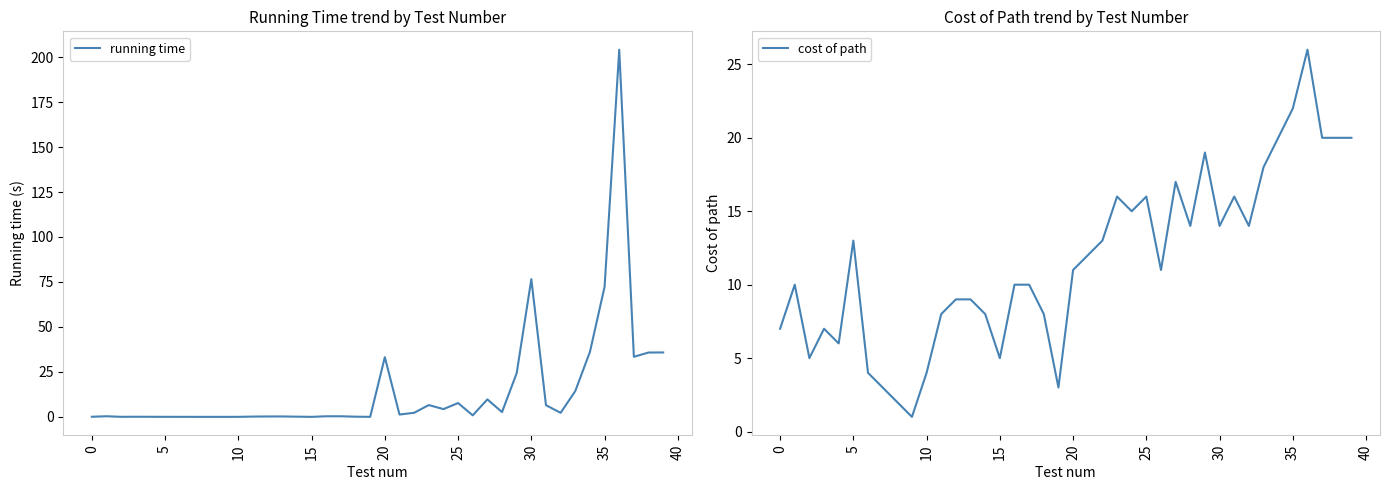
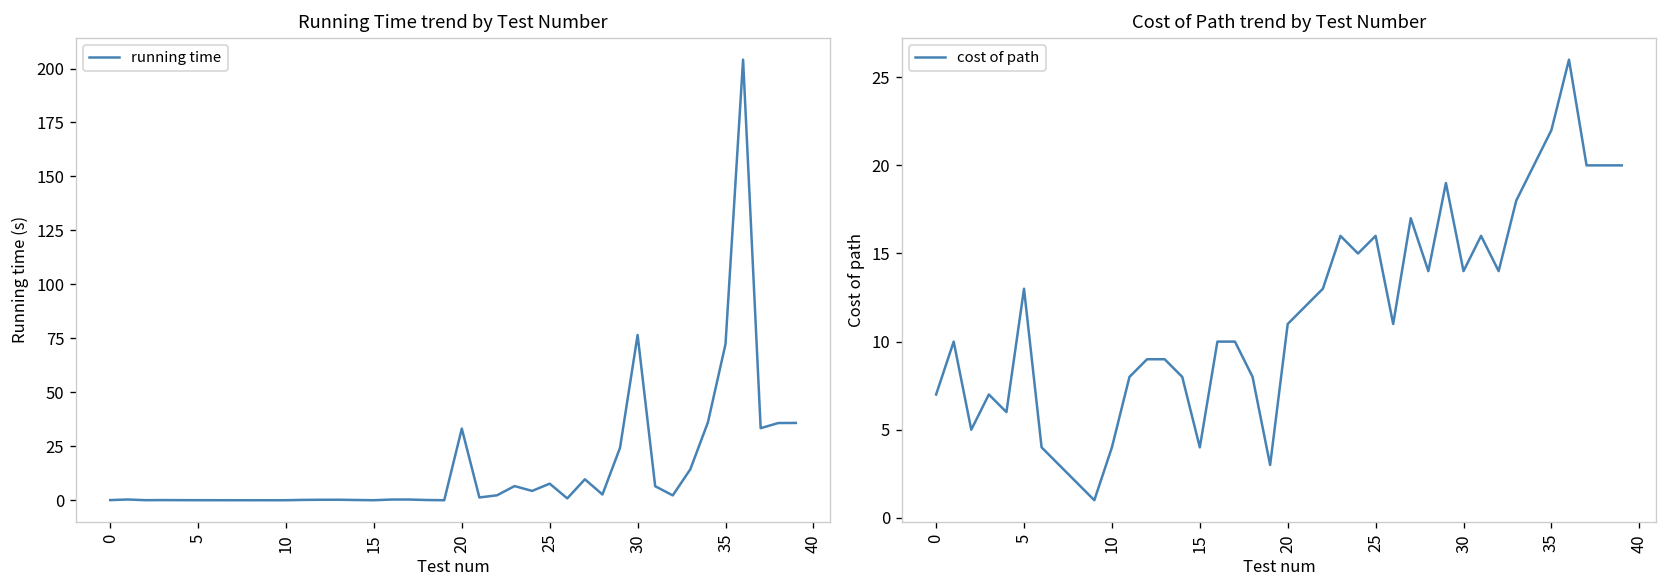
  {
    "Running Time trend by Test Number": {
      "0": 0,
      "5": 0,
      "10": 0,
      "15": 0,
      "20": 33,
      "25": 8,
      "30": 77,
      "35": 72
    },
    "Cost of Path trend by Test Number": {
      "0": 7,
      "5": 13,
      "10": 4,
-     "15": 5,
+     "15": 4,
      "20": 11,
      "25": 16,
      "30": 14,
      "35": 22
    }
  }
